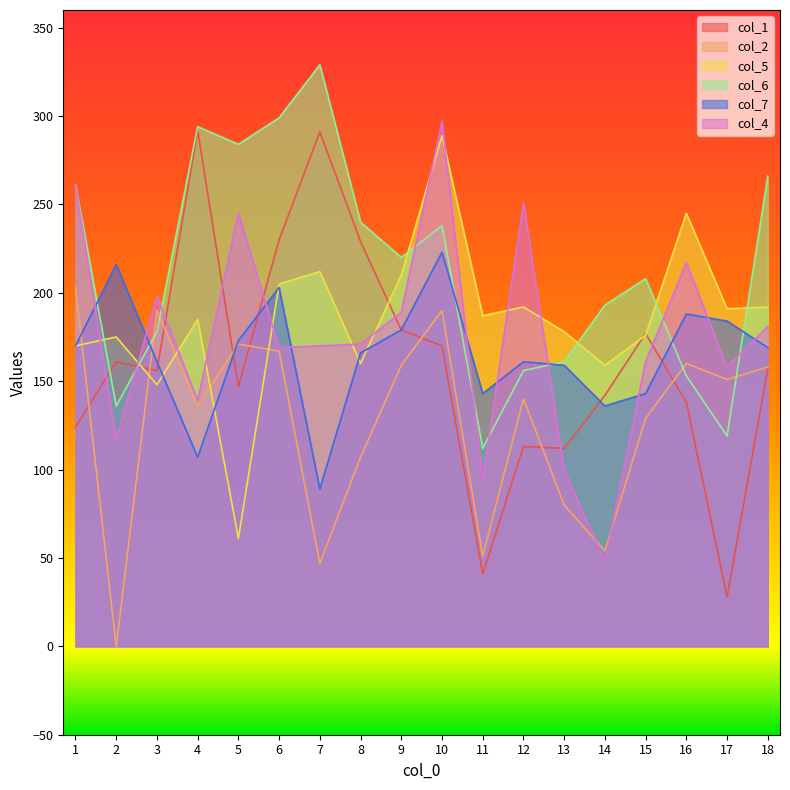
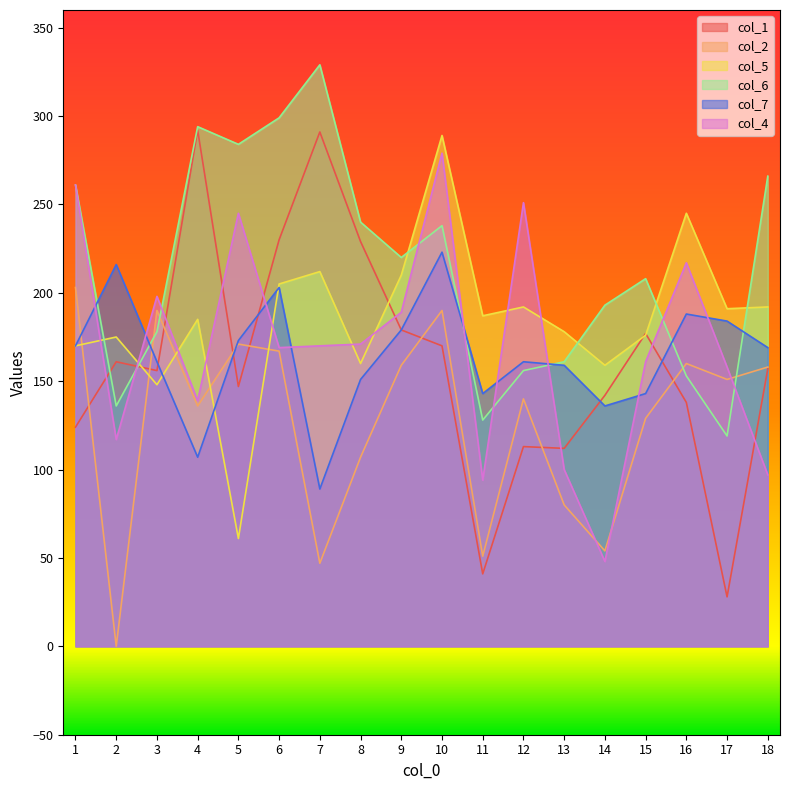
  {
    "col_1": {
      "1": 124,
      "2": 161,
      "3": 156,
      "4": 292,
      "5": 147,
      "6": 230,
      "7": 291,
      "8": 229,
      "10": 170,
      "11": 41,
      "12": 113,
      "13": 112,
      "14": 142,
      "16": 138,
      "17": 28
    },
    "col_6": {
      "2": 136,
      "3": 178,
      "4": 294,
      "5": 284,
      "6": 299,
      "7": 329,
      "8": 240,
      "9": 220,
      "10": 238,
-     "11": 112,
+     "11": 128,
      "12": 156,
      "13": 161,
      "14": 193,
      "15": 208,
      "16": 153,
      "17": 119,
      "18": 266
    },
    "col_7": {
      "2": 216,
      "3": 161,
      "4": 107,
      "5": 173,
      "6": 203,
      "7": 89,
-     "8": 166,
+     "8": 151,
      "10": 223,
      "11": 143,
      "12": 161,
      "13": 159,
      "14": 136,
      "15": 143,
      "16": 188,
      "17": 184,
      "18": 169
    },
    "col_4": {
      "2": 117,
      "3": 198,
      "4": 139,
      "5": 245,
      "6": 169,
      "7": 170,
      "8": 171,
      "9": 189,
-     "10": 297,
+     "10": 279,
      "11": 94,
      "12": 251,
      "13": 100,
      "14": 48,
      "15": 161,
      "16": 217,
      "17": 158,
-     "18": 181
+     "18": 97
    }
  }
